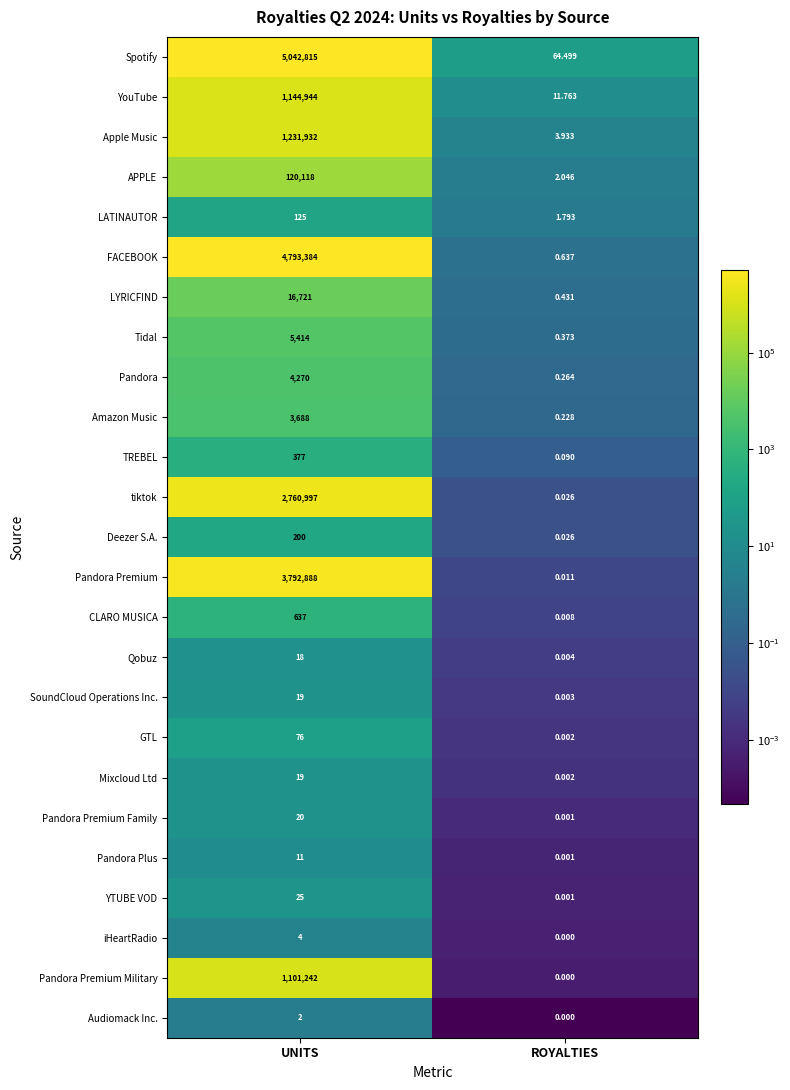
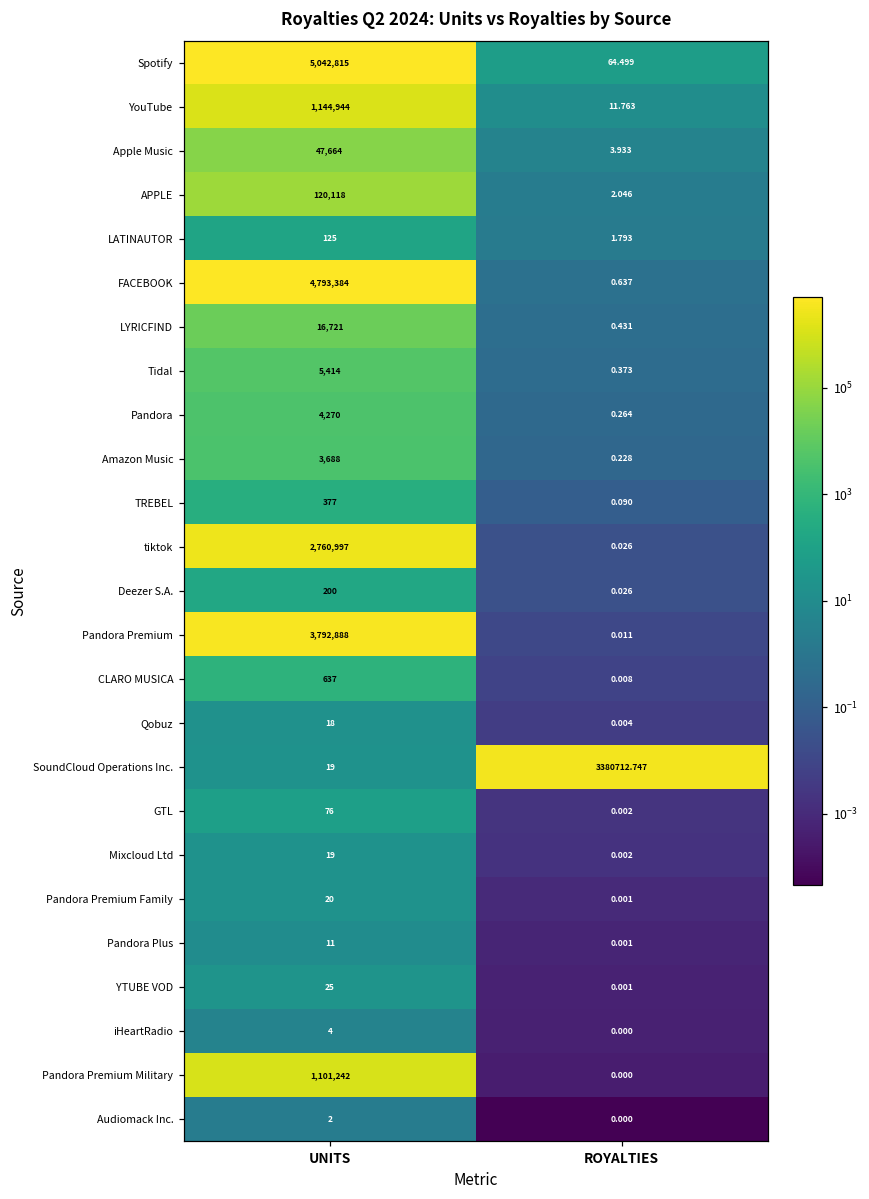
  {
    "Spotify": {
      "UNITS": "5,042,815",
      "ROYALTIES": "64.499"
    },
    "YouTube": {
      "UNITS": "1,144,944",
      "ROYALTIES": "11.763"
    },
    "Apple Music": {
-     "UNITS": "1,231,932",
+     "UNITS": "47,664",
      "ROYALTIES": "3.933"
    },
    "APPLE": {
      "UNITS": "120,118",
      "ROYALTIES": "2.046"
    },
    "LATINAUTOR": {
      "UNITS": "125",
      "ROYALTIES": "1.793"
    },
    "FACEBOOK": {
      "UNITS": "4,793,384",
      "ROYALTIES": "0.637"
    },
    "LYRICFIND": {
      "UNITS": "16,721",
      "ROYALTIES": "0.431"
    },
    "Tidal": {
      "UNITS": "5,414",
      "ROYALTIES": "0.373"
    },
    "Pandora": {
      "UNITS": "4,270",
      "ROYALTIES": "0.264"
    },
    "Amazon Music": {
      "UNITS": "3,688",
      "ROYALTIES": "0.228"
    },
    "TREBEL": {
      "UNITS": "377",
      "ROYALTIES": "0.090"
    },
    "tiktok": {
      "UNITS": "2,760,997",
      "ROYALTIES": "0.026"
    },
    "Deezer S.A.": {
      "UNITS": "200",
      "ROYALTIES": "0.026"
    },
    "Pandora Premium": {
      "UNITS": "3,792,888",
      "ROYALTIES": "0.011"
    },
    "CLARO MUSICA": {
      "UNITS": "637",
      "ROYALTIES": "0.008"
    },
    "Qobuz": {
      "UNITS": "18",
      "ROYALTIES": "0.004"
    },
    "SoundCloud Operations Inc.": {
      "UNITS": "19",
-     "ROYALTIES": "0.003"
+     "ROYALTIES": "3380712.747"
    },
    "GTL": {
      "UNITS": "76",
      "ROYALTIES": "0.002"
    },
    "Mixcloud Ltd": {
      "UNITS": "19",
      "ROYALTIES": "0.002"
    },
    "Pandora Premium Family": {
      "UNITS": "20",
      "ROYALTIES": "0.001"
    },
    "Pandora Plus": {
      "UNITS": "11",
      "ROYALTIES": "0.001"
    },
    "YTUBE VOD": {
      "UNITS": "25",
      "ROYALTIES": "0.001"
    },
    "iHeartRadio": {
      "UNITS": "4",
      "ROYALTIES": "0.000"
    },
    "Pandora Premium Military": {
      "UNITS": "1,101,242",
      "ROYALTIES": "0.000"
    },
    "Audiomack Inc.": {
      "UNITS": "2",
      "ROYALTIES": "0.000"
    }
  }
